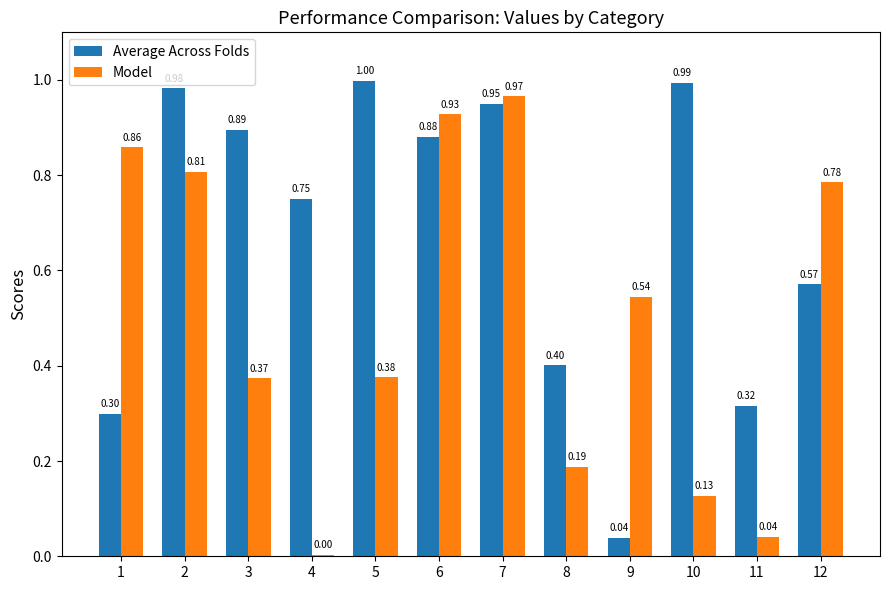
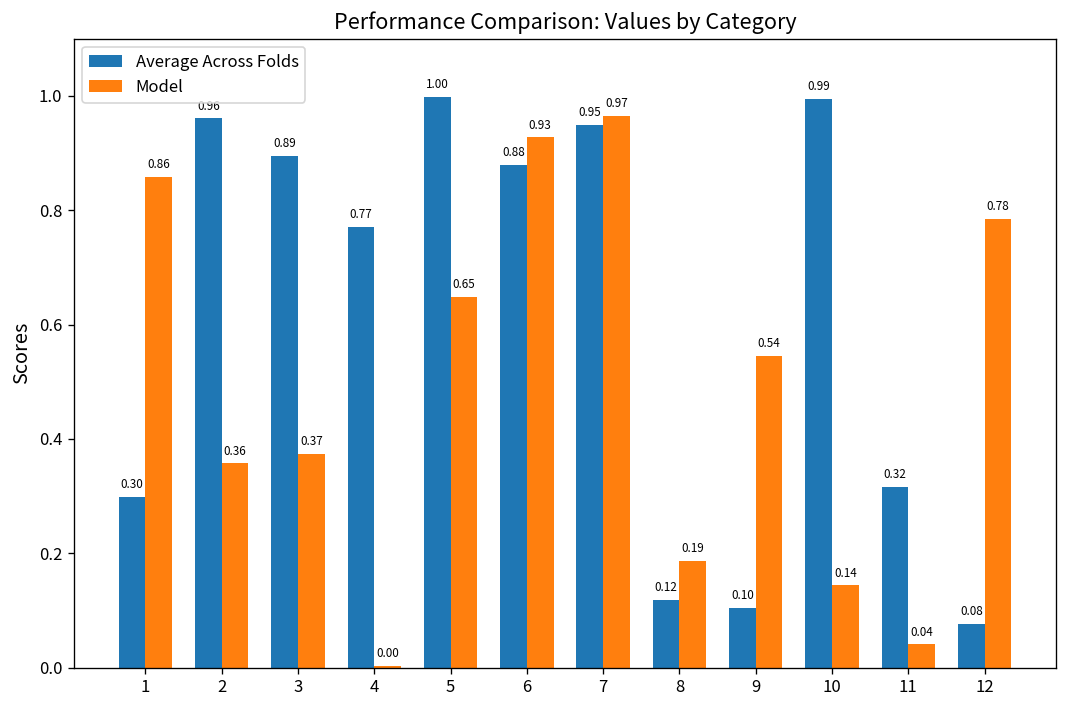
  {
    "Average Across Folds": {
      "1": 0.30,
-     "2": 0.98,
+     "2": 0.96,
      "3": 0.89,
-     "4": 0.75,
+     "4": 0.77,
      "5": 1.00,
      "6": 0.88,
      "7": 0.95,
-     "8": 0.40,
-     "9": 0.04,
+     "8": 0.12,
+     "9": 0.10,
      "10": 0.99,
      "11": 0.32,
-     "12": 0.57
+     "12": 0.08
    },
    "Model": {
      "1": 0.86,
-     "2": 0.81,
+     "2": 0.36,
      "3": 0.37,
      "4": 0.00,
-     "5": 0.38,
+     "5": 0.65,
      "6": 0.93,
      "7": 0.97,
      "8": 0.19,
      "9": 0.54,
-     "10": 0.13,
+     "10": 0.14,
      "11": 0.04,
      "12": 0.78
    }
  }
